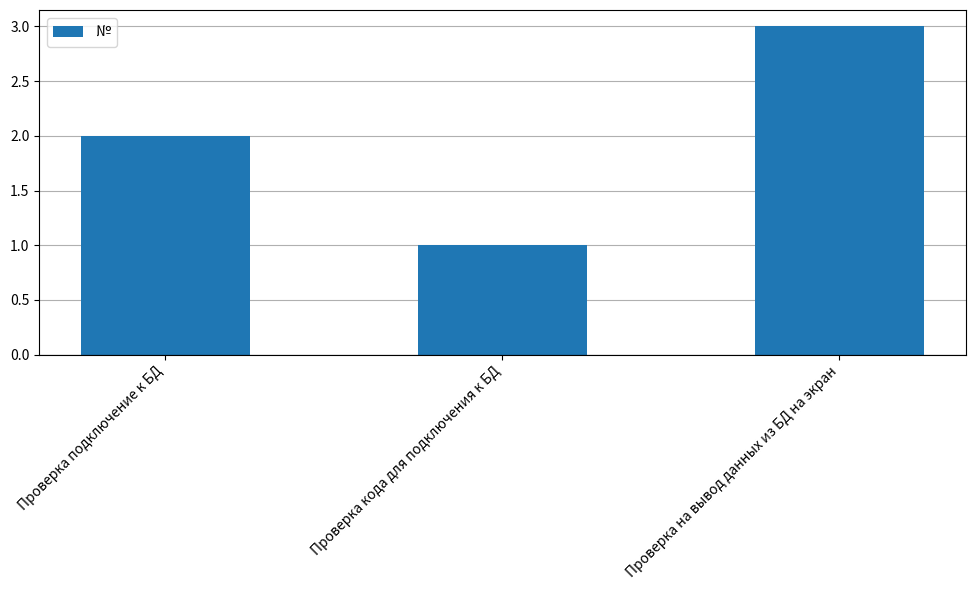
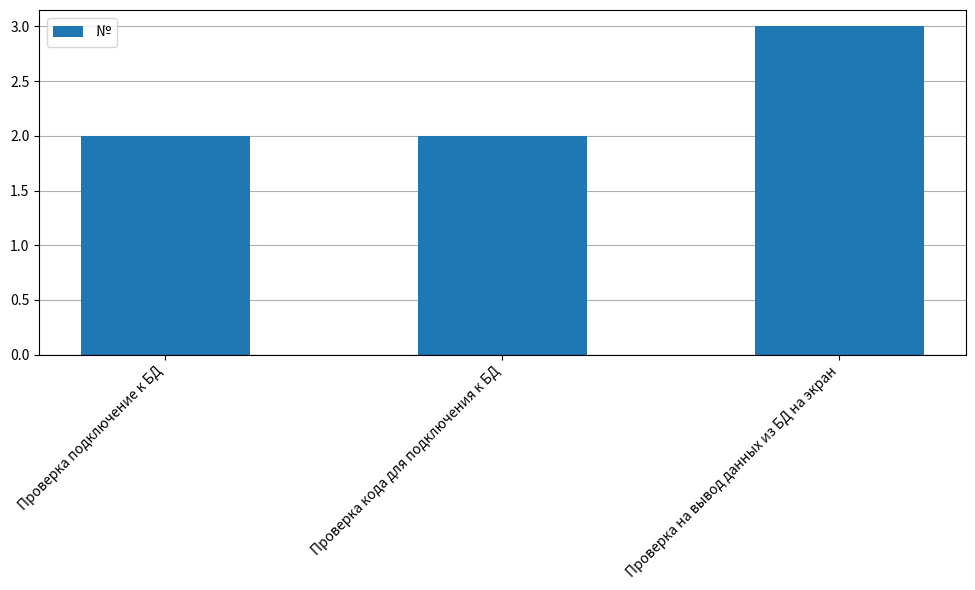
  {
    "Проверка подключение к БД": 2,
-   "Проверка кода для подключения к БД": 1,
+   "Проверка кода для подключения к БД": 2,
    "Проверка на вывод данных из БД на экран": 3
  }
